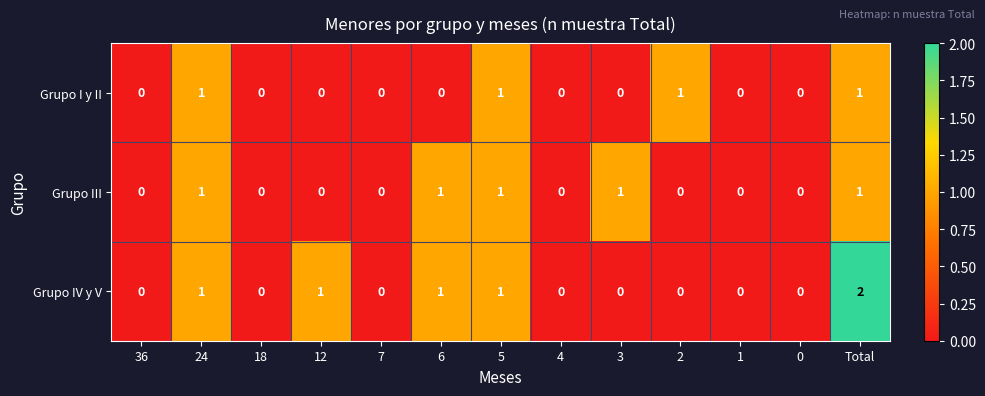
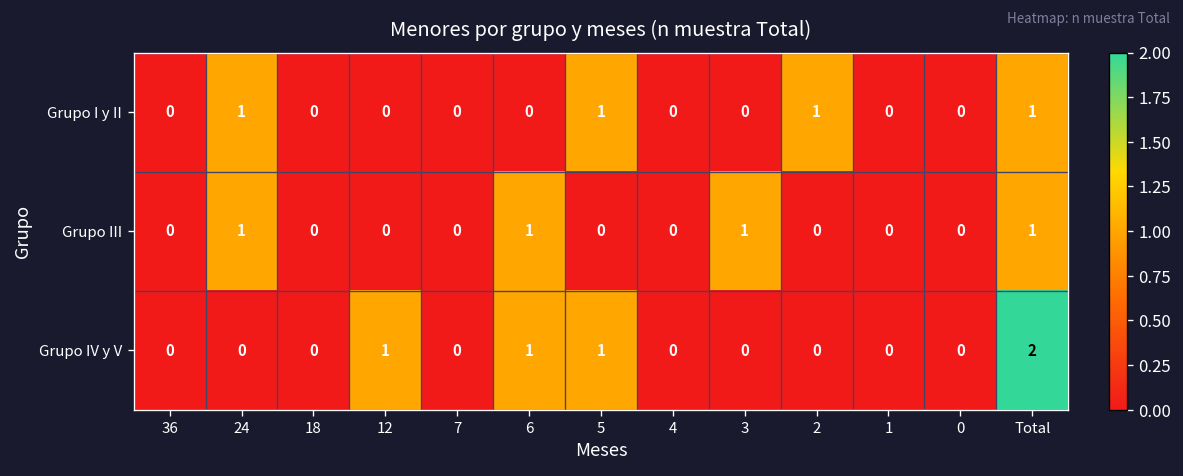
  {
    "Grupo I y II": {
      "36": 0,
      "24": 1,
      "18": 0,
      "12": 0,
      "7": 0,
      "6": 0,
      "5": 1,
      "4": 0,
      "3": 0,
      "2": 1,
      "1": 0,
      "0": 0,
      "Total": 1
    },
    "Grupo III": {
      "36": 0,
      "24": 1,
      "18": 0,
      "12": 0,
      "7": 0,
      "6": 1,
-     "5": 1,
+     "5": 0,
      "4": 0,
      "3": 1,
      "2": 0,
      "1": 0,
      "0": 0,
      "Total": 1
    },
    "Grupo IV y V": {
      "36": 0,
-     "24": 1,
+     "24": 0,
      "18": 0,
      "12": 1,
      "7": 0,
      "6": 1,
      "5": 1,
      "4": 0,
      "3": 0,
      "2": 0,
      "1": 0,
      "0": 0,
      "Total": 2
    }
  }
